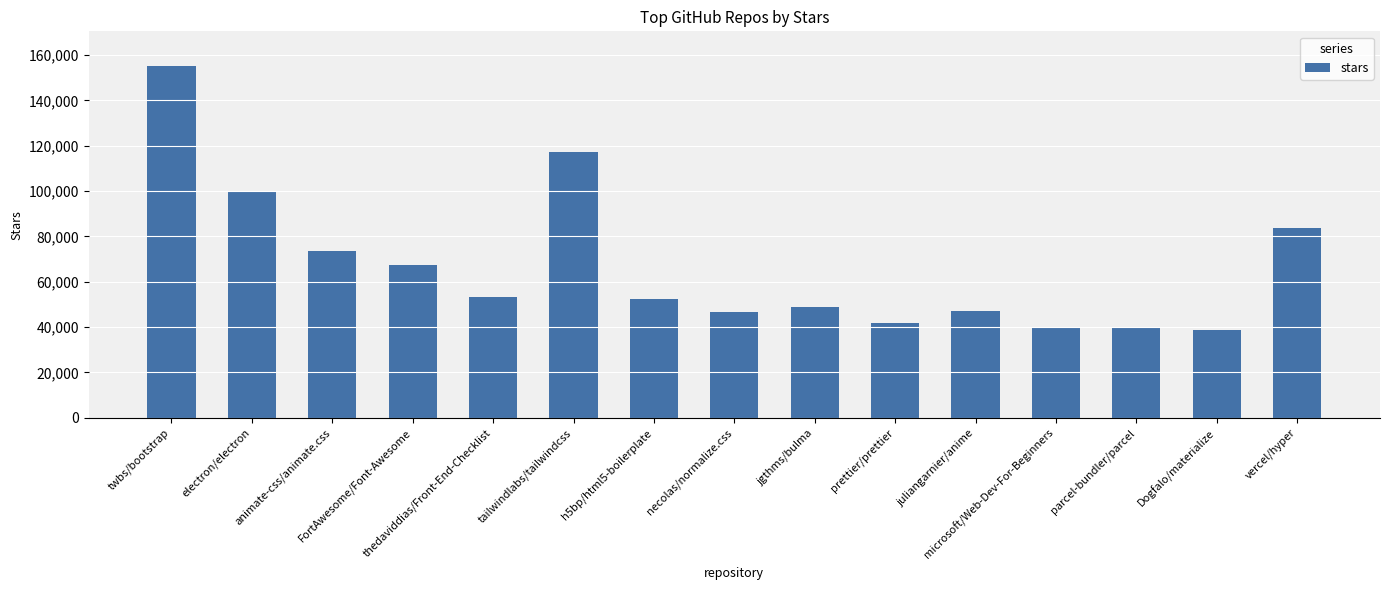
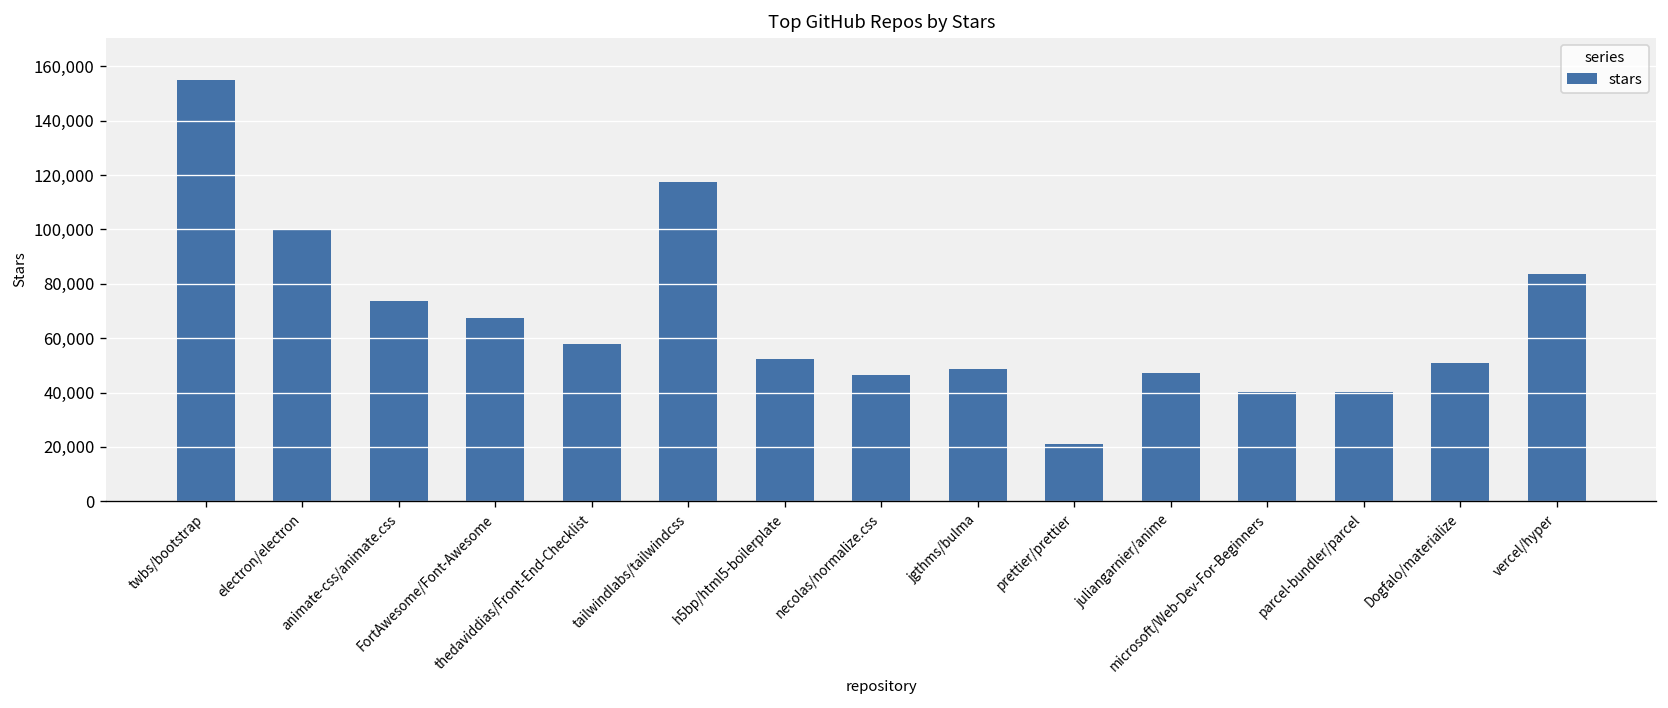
  {
    "twbs/bootstrap": "155,000",
    "electron/electron": "100,000",
    "animate-css/animate.css": "74,000",
    "FortAwesome/Font-Awesome": "67,000",
-   "thedaviddias/Front-End-Checklist": "53,000",
+   "thedaviddias/Front-End-Checklist": "58,000",
    "tailwindlabs/tailwindcss": "117,000",
    "h5bp/html5-boilerplate": "52,000",
    "necolas/normalize.css": "47,000",
    "jgthms/bulma": "49,000",
-   "prettier/prettier": "42,000",
+   "prettier/prettier": "21,000",
    "juliangarnier/anime": "47,000",
    "microsoft/Web-Dev-For-Beginners": "40,000",
    "parcel-bundler/parcel": "40,000",
-   "Dogfalo/materialize": "39,000",
+   "Dogfalo/materialize": "51,000",
    "vercel/hyper": "84,000"
  }
